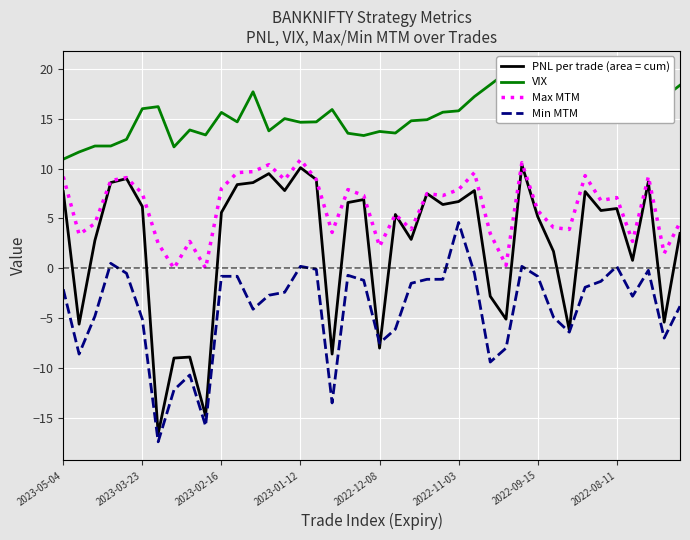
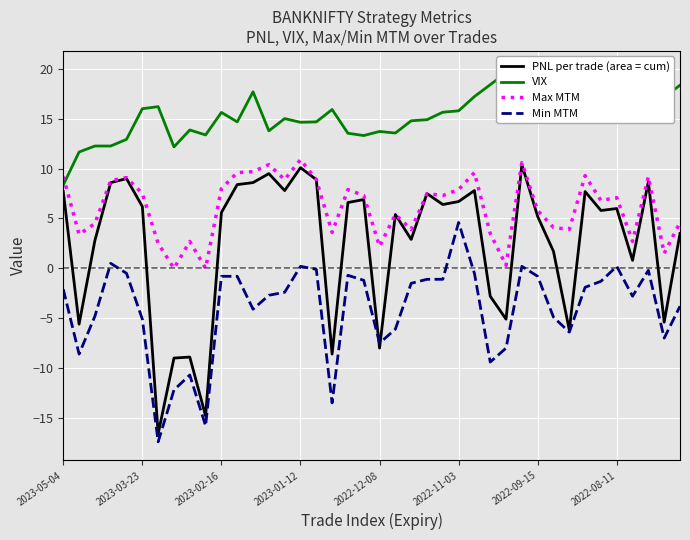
  {
    "PNL per trade (area = cum)": {
      "2023-05-04": 8,
      "2023-03-23": 6,
      "2023-02-16": 6,
      "2023-01-12": 10,
      "2022-12-08": -8,
      "2022-11-03": 7,
      "2022-09-15": 5,
      "2022-08-11": 6
    },
    "VIX": {
-     "2023-05-04": 11,
+     "2023-05-04": 8,
      "2023-03-23": 16,
      "2023-02-16": 16,
      "2023-01-12": 15,
      "2022-12-08": 14,
      "2022-11-03": 16
    },
    "Max MTM": {
      "2023-05-04": 9,
      "2023-03-23": 8,
      "2023-02-16": 8,
      "2023-01-12": 11,
      "2022-12-08": 2,
      "2022-11-03": 8,
      "2022-09-15": 6,
      "2022-08-11": 7
    },
    "Min MTM": {
      "2023-05-04": -2,
      "2023-03-23": -5,
      "2023-02-16": -1,
      "2023-01-12": 0,
      "2022-12-08": -8,
      "2022-11-03": 5,
      "2022-09-15": -1,
      "2022-08-11": 0
    }
  }
